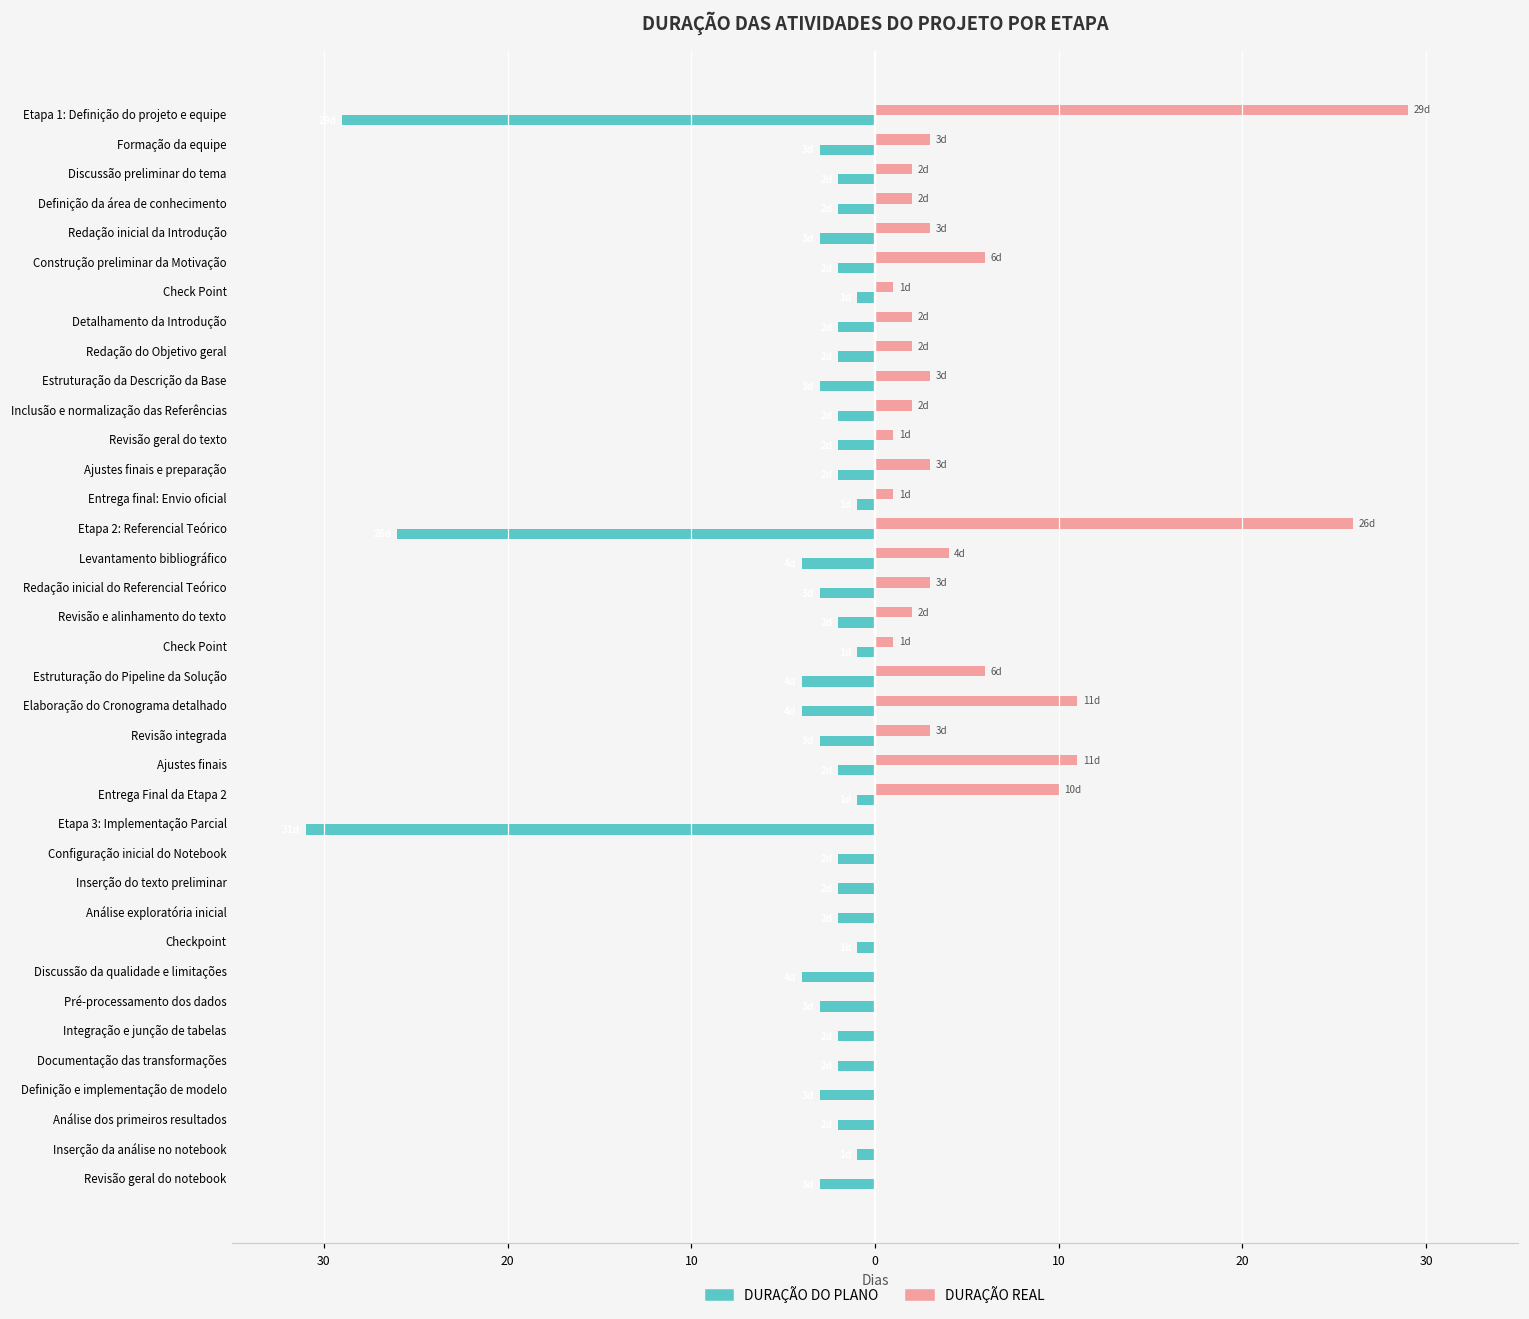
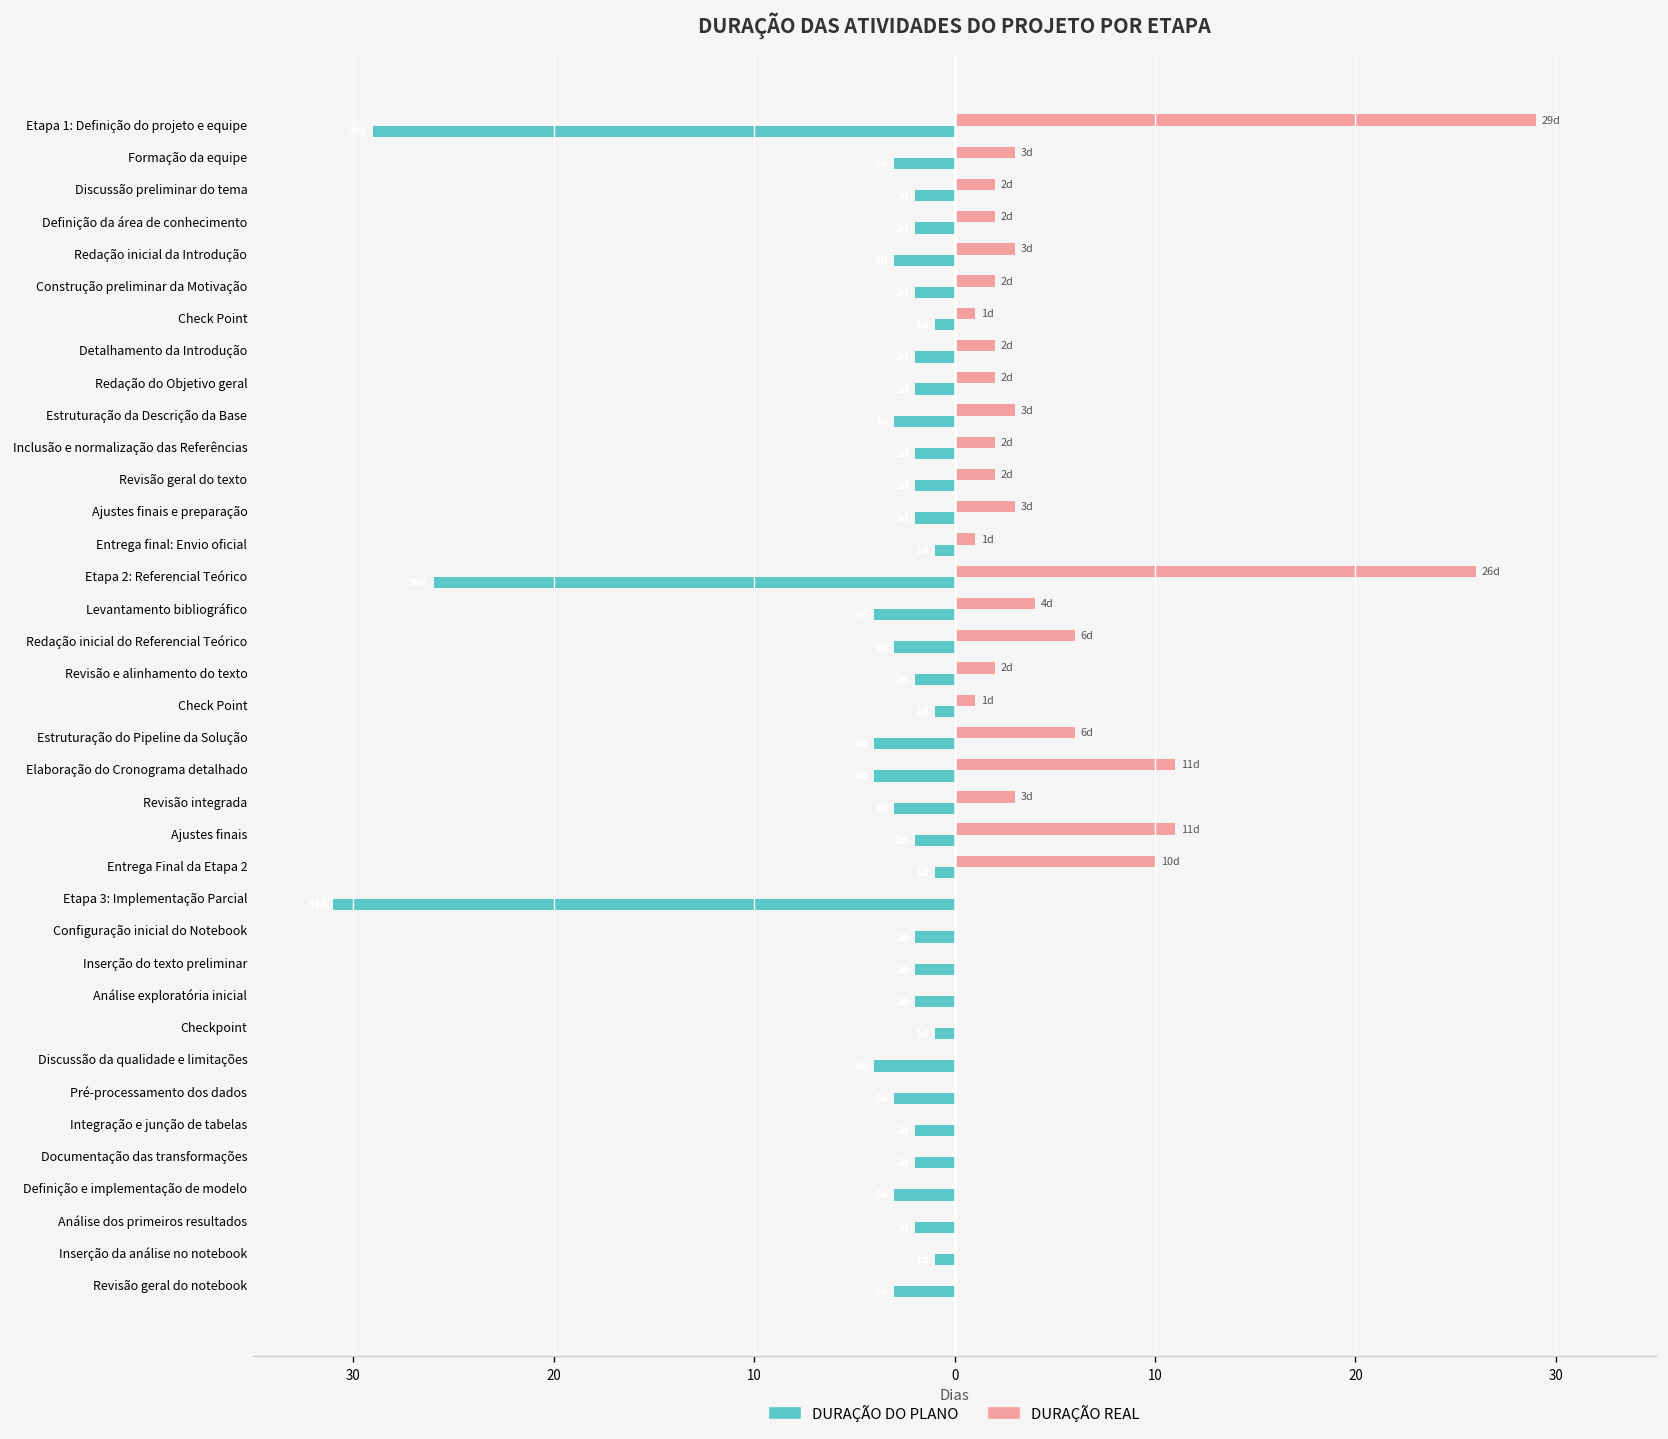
  {
    "DURAÇÃO REAL": {
      "Etapa 1: Definição do projeto e equipe": "29d",
      "Formação da equipe": "3d",
      "Discussão preliminar do tema": "2d",
      "Definição da área de conhecimento": "2d",
      "Redação inicial da Introdução": "3d",
-     "Construção preliminar da Motivação": "6d",
+     "Construção preliminar da Motivação": "2d",
      "Detalhamento da Introdução": "2d",
      "Redação do Objetivo geral": "2d",
      "Estruturação da Descrição da Base": "3d",
      "Inclusão e normalização das Referências": "2d",
-     "Revisão geral do texto": "1d",
+     "Revisão geral do texto": "2d",
      "Ajustes finais e preparação": "3d",
      "Entrega final: Envio oficial": "1d",
      "Etapa 2: Referencial Teórico": "26d",
      "Levantamento bibliográfico": "4d",
-     "Redação inicial do Referencial Teórico": "3d",
+     "Redação inicial do Referencial Teórico": "6d",
      "Revisão e alinhamento do texto": "2d",
      "Estruturação do Pipeline da Solução": "6d",
      "Elaboração do Cronograma detalhado": "11d",
      "Revisão integrada": "3d",
      "Ajustes finais": "11d",
      "Entrega Final da Etapa 2": "10d"
    }
  }
